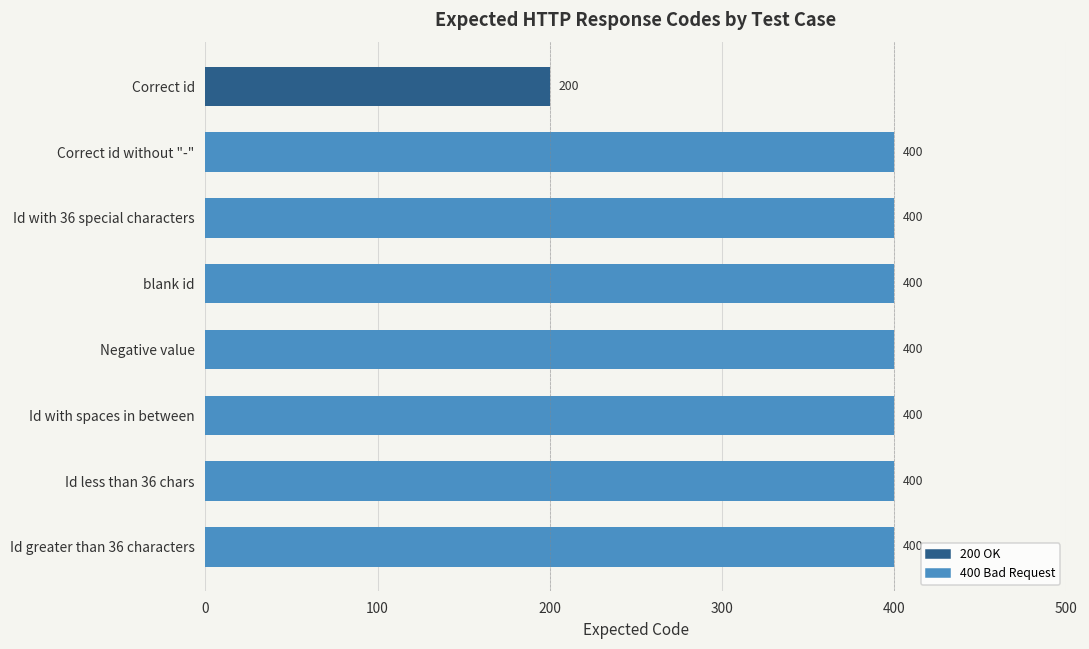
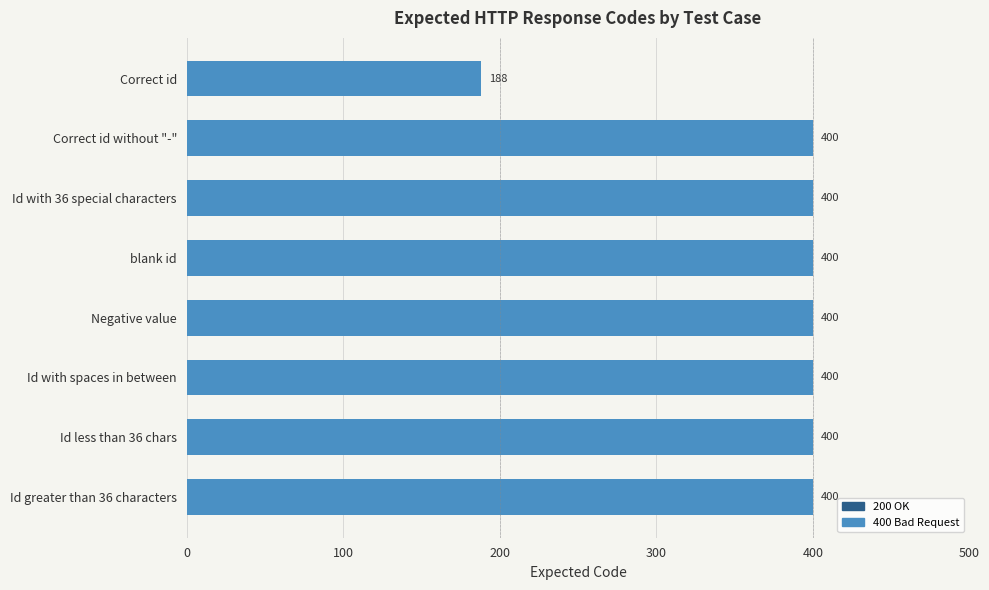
  {
-   "Correct id": 200,
+   "Correct id": 188,
    "Correct id without \"-\"": 400,
    "Id with 36 special characters": 400,
    "blank id": 400,
    "Negative value": 400,
    "Id with spaces in between": 400,
    "Id less than 36 chars": 400
  }
